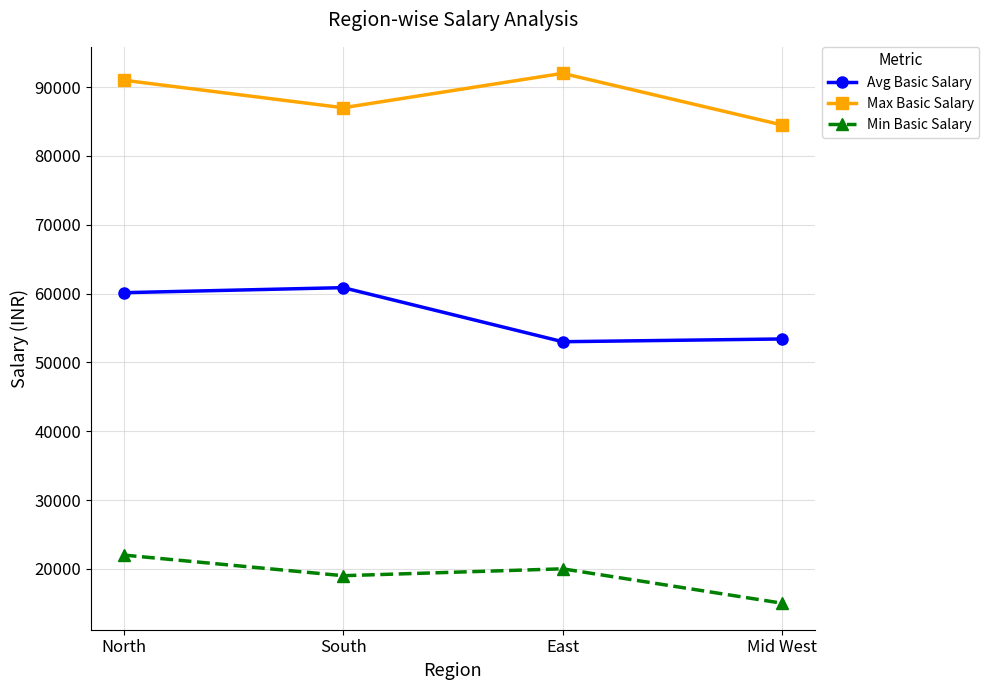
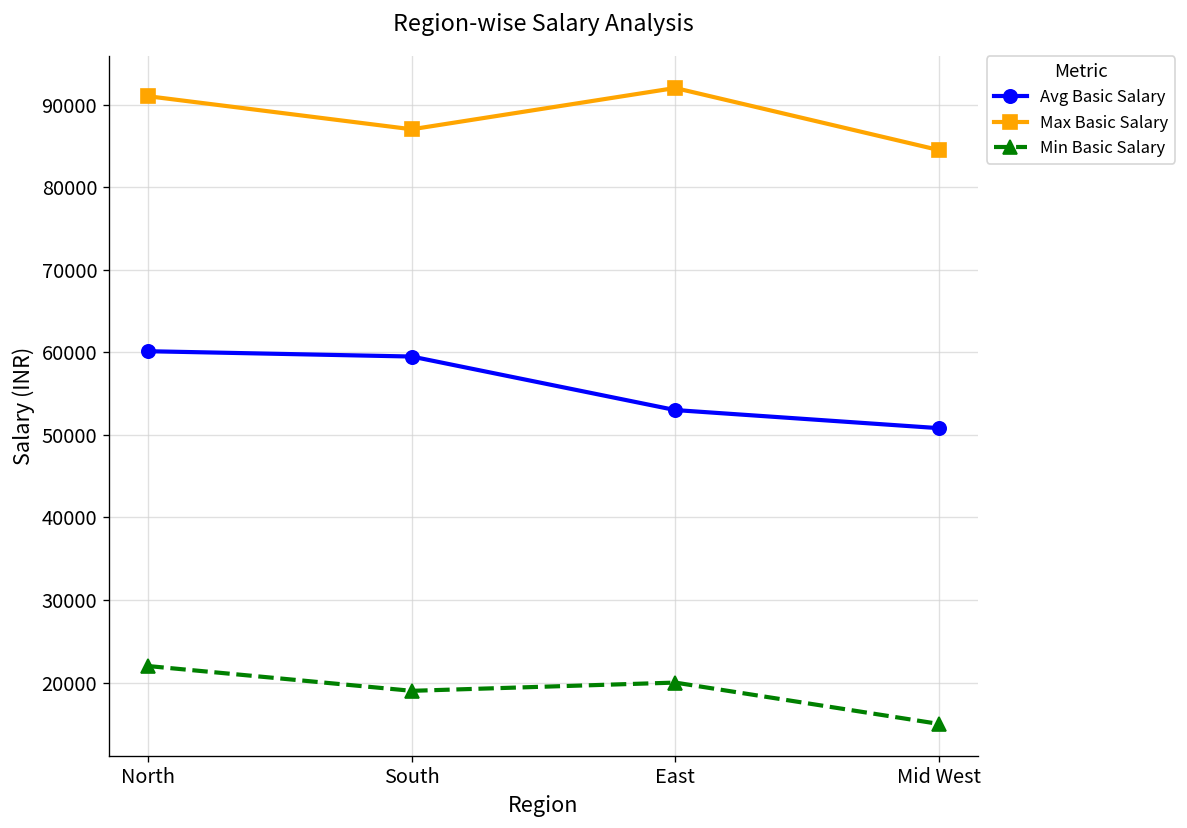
  {
    "Avg Basic Salary": {
      "North": 60000,
-     "South": 61000,
+     "South": 59000,
      "East": 53000,
-     "Mid West": 53000
+     "Mid West": 51000
    },
    "Max Basic Salary": {
      "North": 91000,
      "South": 87000,
      "East": 92000,
      "Mid West": 84000
    },
    "Min Basic Salary": {
      "North": 22000,
      "South": 19000,
      "East": 20000,
      "Mid West": 15000
    }
  }
